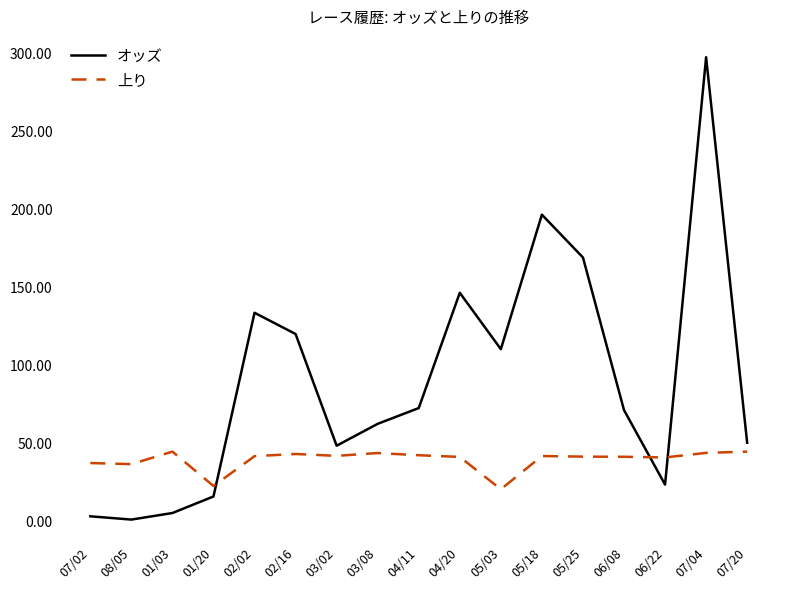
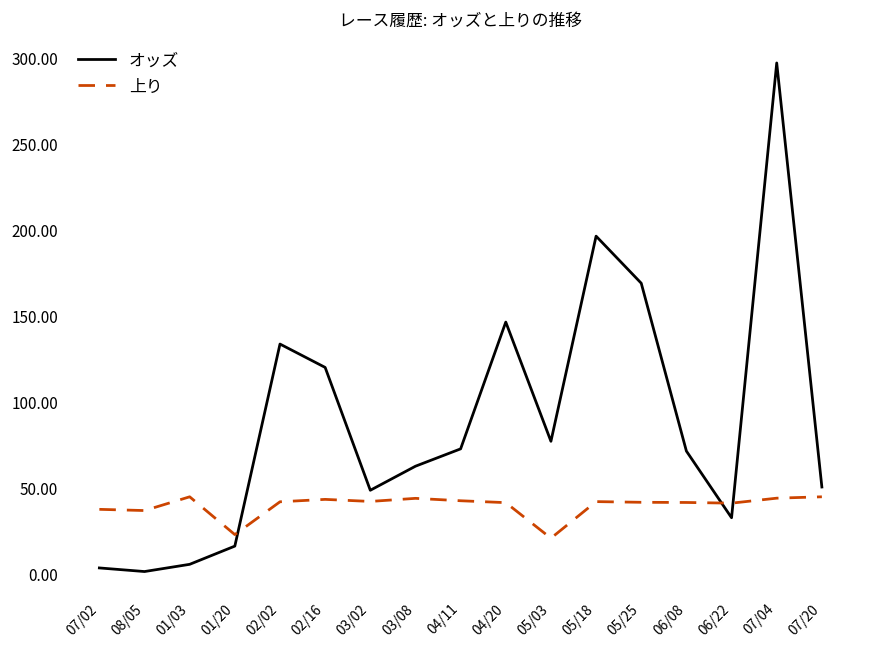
  {
    "オッズ": {
      "07/02": 4,
      "08/05": 2,
      "01/03": 6,
      "01/20": 16,
      "02/02": 134,
      "02/16": 120,
      "03/02": 49,
      "03/08": 63,
      "04/11": 73,
      "04/20": 147,
-     "05/03": 111,
+     "05/03": 77,
      "05/18": 197,
      "05/25": 169,
      "06/08": 72,
-     "06/22": 24,
+     "06/22": 33,
      "07/04": 298,
      "07/20": 51
    },
    "上り": {
      "07/02": 38,
      "08/05": 37,
      "01/03": 45,
      "01/20": 23,
      "02/02": 42,
      "02/16": 44,
      "03/02": 42,
      "03/08": 44,
      "04/11": 43,
      "04/20": 42,
      "05/03": 21,
      "05/18": 42,
      "05/25": 42,
      "06/08": 42,
      "06/22": 41,
      "07/04": 44,
      "07/20": 45
    }
  }
